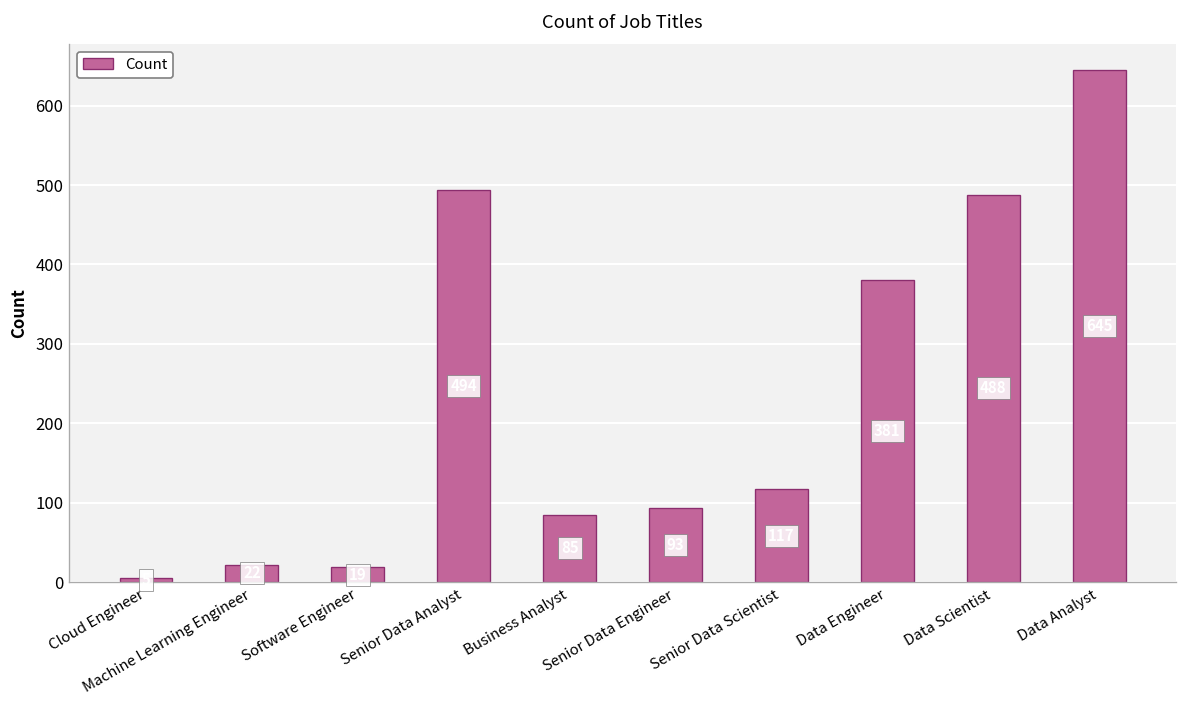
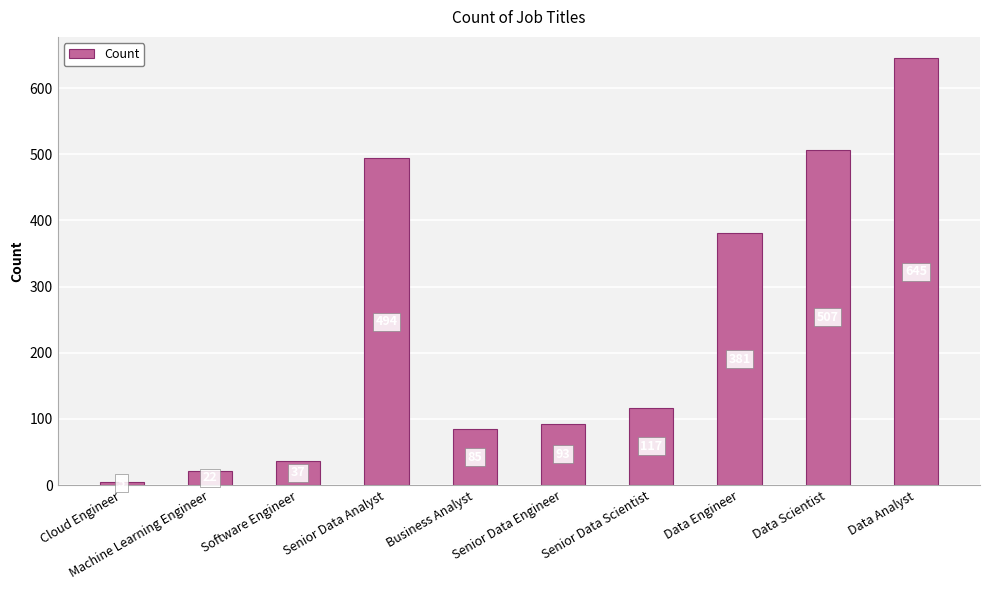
  {
-   "Software Engineer": 20,
+   "Software Engineer": 40,
    "Senior Data Analyst": 490,
    "Business Analyst": 90,
    "Senior Data Engineer": 90,
    "Senior Data Scientist": 120,
    "Data Engineer": 380,
-   "Data Scientist": 490,
+   "Data Scientist": 510,
    "Data Analyst": 650
  }
